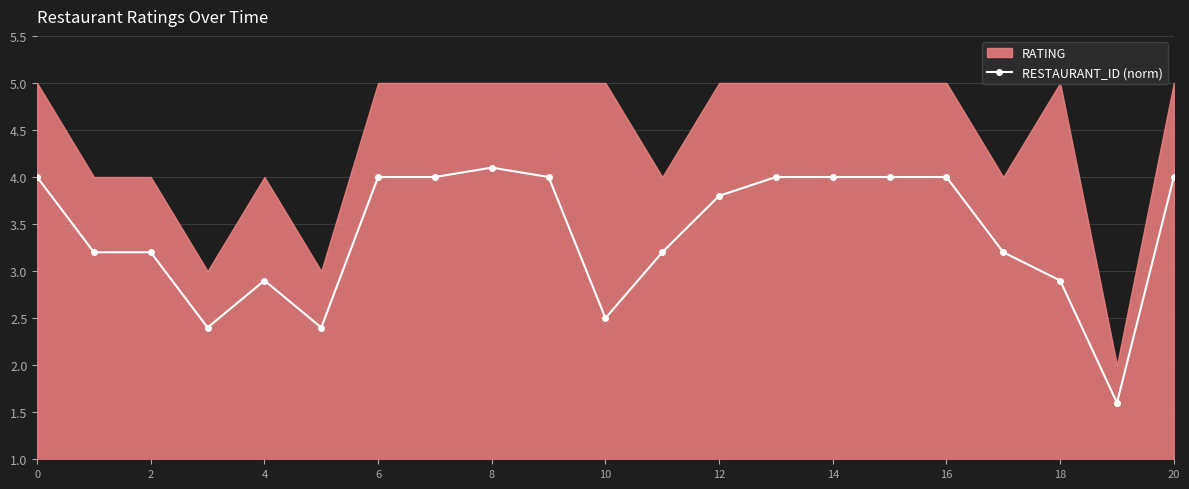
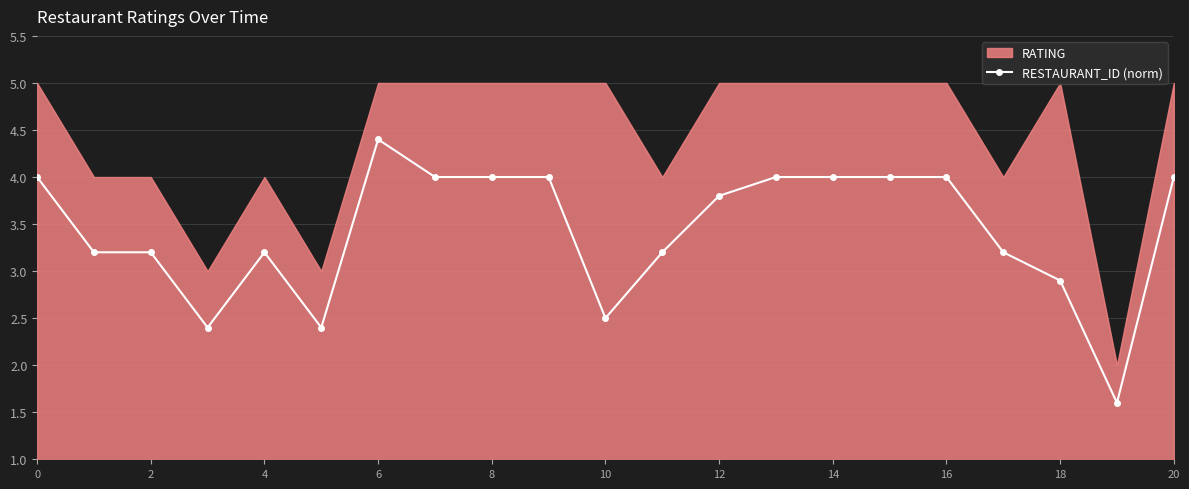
  {
    "RESTAURANT_ID (norm)": {
      "0": 4.0,
      "2": 3.2,
-     "4": 2.9,
-     "6": 4.0,
-     "8": 4.1,
+     "4": 3.2,
+     "6": 4.4,
+     "8": 4.0,
      "10": 2.5,
      "12": 3.8,
      "14": 4.0,
      "16": 4.0,
      "18": 2.9,
      "20": 4.0
    },
    "RATING": {
      "0": 5.0,
      "2": 4.0,
      "4": 4.0,
      "6": 5.0,
      "8": 5.0,
      "10": 5.0,
      "12": 5.0,
      "14": 5.0,
      "16": 5.0,
      "20": 5.0
    }
  }
